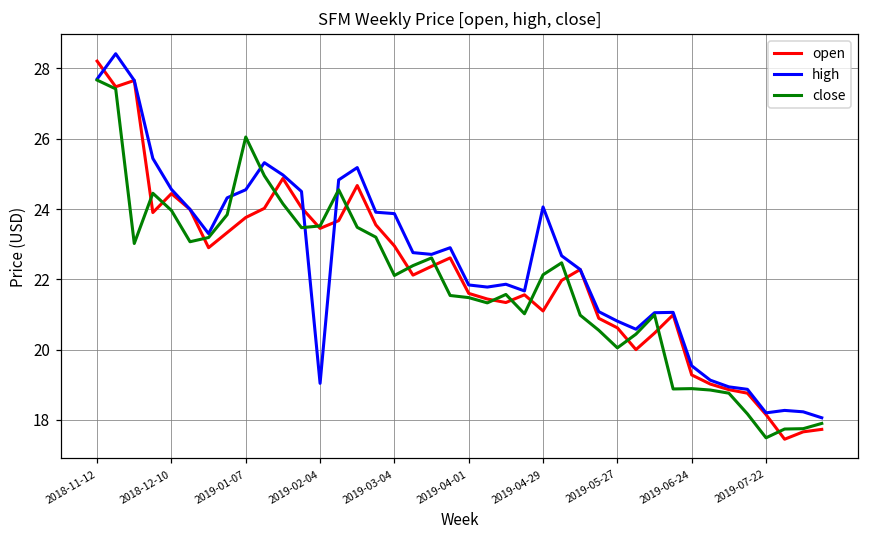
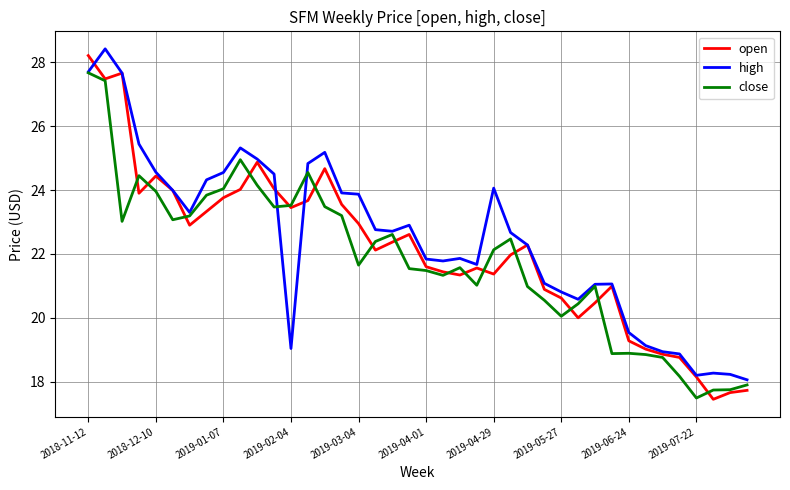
  {
    "open": {
      "2018-11-12": 28.2,
      "2018-12-10": 24.4,
      "2019-01-07": 23.8,
      "2019-03-04": 23.0,
      "2019-04-01": 21.6,
-     "2019-04-29": 21.1,
+     "2019-04-29": 21.4,
      "2019-05-27": 20.6,
      "2019-06-24": 19.3
    },
    "high": {
      "2018-12-10": 24.6,
      "2019-01-07": 24.6,
      "2019-02-04": 19.0,
      "2019-03-04": 23.9,
      "2019-04-01": 21.8,
      "2019-04-29": 24.1,
      "2019-05-27": 20.8,
      "2019-06-24": 19.5
    },
    "close": {
      "2018-12-10": 24.0,
-     "2019-01-07": 26.1,
-     "2019-03-04": 22.1,
+     "2019-01-07": 24.0,
+     "2019-03-04": 21.7,
      "2019-04-01": 21.5,
      "2019-04-29": 22.1,
      "2019-05-27": 20.1,
      "2019-06-24": 18.9,
      "2019-07-22": 17.5
    }
  }
